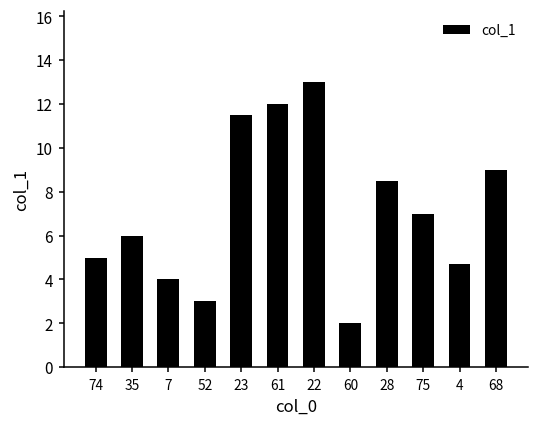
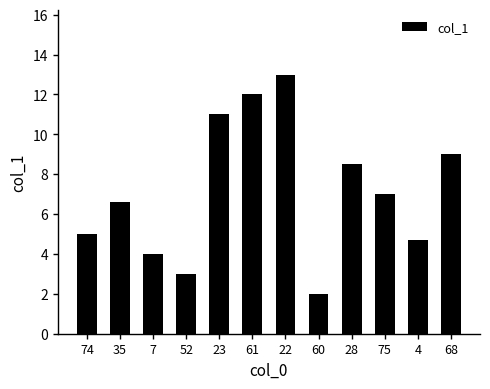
  {
    "74": 5.0,
-   "35": 6.0,
+   "35": 6.6,
    "7": 4.0,
    "52": 3.0,
-   "23": 11.5,
+   "23": 11.0,
    "61": 12.0,
    "22": 13.0,
    "60": 2.0,
    "28": 8.5,
    "75": 7.0,
    "4": 4.7,
    "68": 9.0
  }
